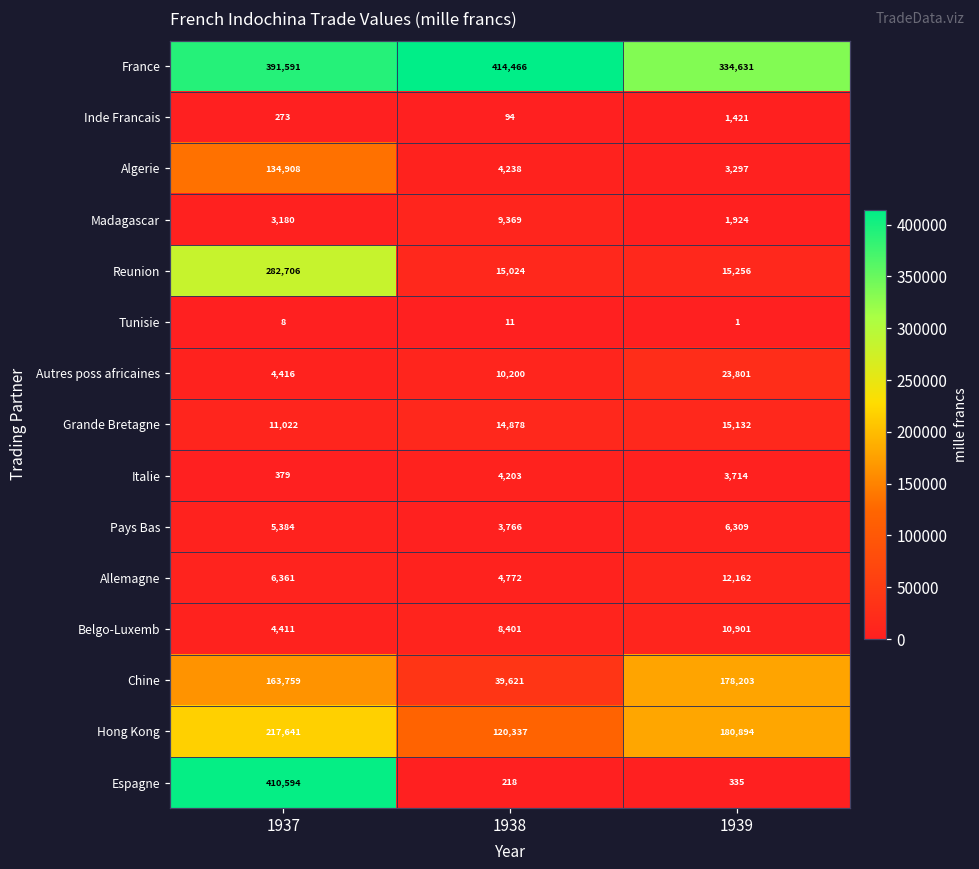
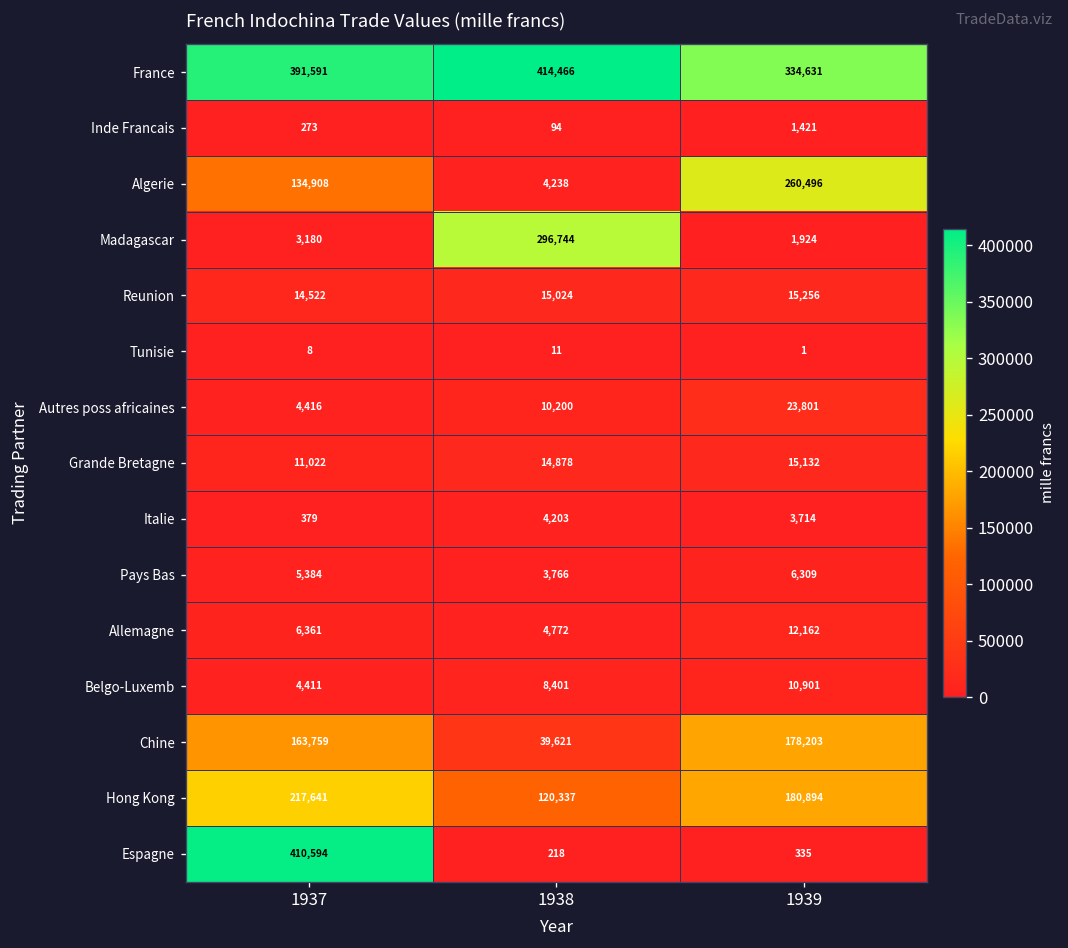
  {
    "France": {
      "1937": "391,591",
      "1938": "414,466",
      "1939": "334,631"
    },
    "Inde Francais": {
      "1937": "273",
      "1938": "94",
      "1939": "1,421"
    },
    "Algerie": {
      "1937": "134,908",
      "1938": "4,238",
-     "1939": "3,297"
+     "1939": "260,496"
    },
    "Madagascar": {
      "1937": "3,180",
-     "1938": "9,369",
+     "1938": "296,744",
      "1939": "1,924"
    },
    "Reunion": {
-     "1937": "282,706",
+     "1937": "14,522",
      "1938": "15,024",
      "1939": "15,256"
    },
    "Tunisie": {
      "1937": "8",
      "1938": "11",
      "1939": "1"
    },
    "Autres poss africaines": {
      "1937": "4,416",
      "1938": "10,200",
      "1939": "23,801"
    },
    "Grande Bretagne": {
      "1937": "11,022",
      "1938": "14,878",
      "1939": "15,132"
    },
    "Italie": {
      "1937": "379",
      "1938": "4,203",
      "1939": "3,714"
    },
    "Pays Bas": {
      "1937": "5,384",
      "1938": "3,766",
      "1939": "6,309"
    },
    "Allemagne": {
      "1937": "6,361",
      "1938": "4,772",
      "1939": "12,162"
    },
    "Belgo-Luxemb": {
      "1937": "4,411",
      "1938": "8,401",
      "1939": "10,901"
    },
    "Chine": {
      "1937": "163,759",
      "1938": "39,621",
      "1939": "178,203"
    },
    "Hong Kong": {
      "1937": "217,641",
      "1938": "120,337",
      "1939": "180,894"
    },
    "Espagne": {
      "1937": "410,594",
      "1938": "218",
      "1939": "335"
    }
  }
